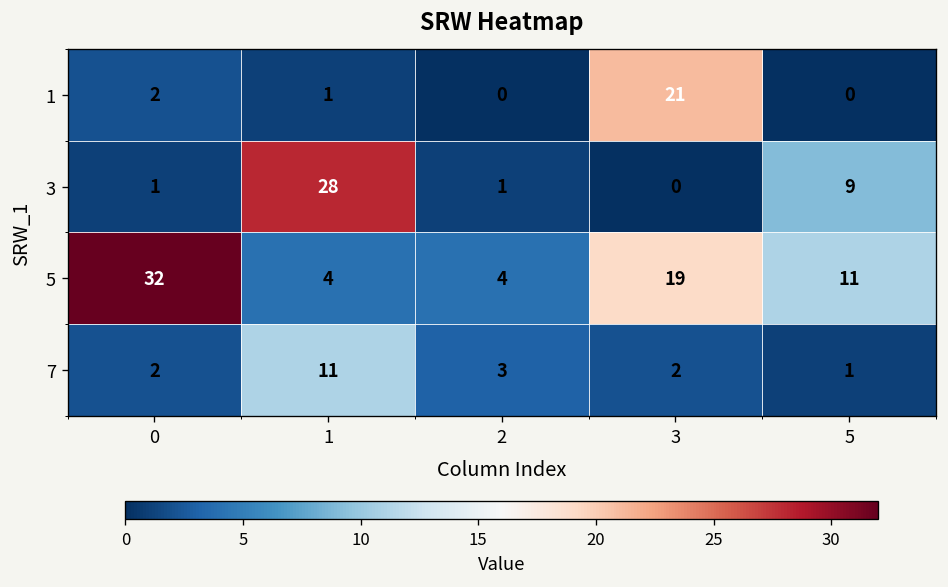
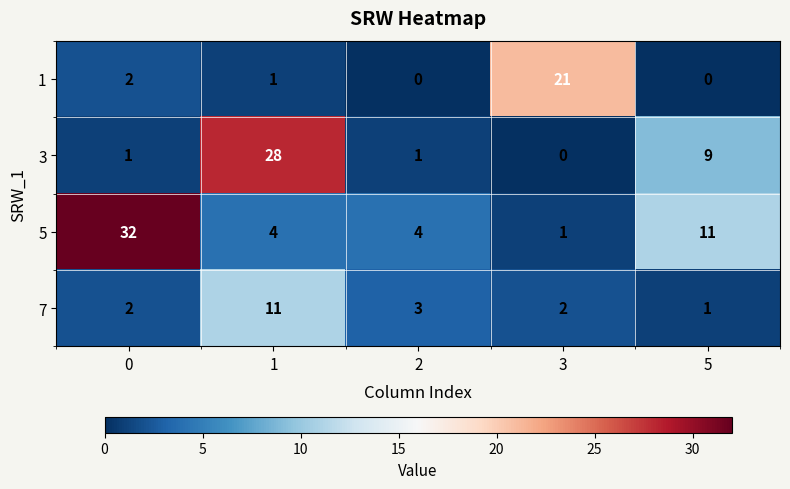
  {
    "1": {
      "0": 2,
      "1": 1,
      "2": 0,
      "3": 21,
      "5": 0
    },
    "3": {
      "0": 1,
      "1": 28,
      "2": 1,
      "3": 0,
      "5": 9
    },
    "5": {
      "0": 32,
      "1": 4,
      "2": 4,
-     "3": 19,
+     "3": 1,
      "5": 11
    },
    "7": {
      "0": 2,
      "1": 11,
      "2": 3,
      "3": 2,
      "5": 1
    }
  }
